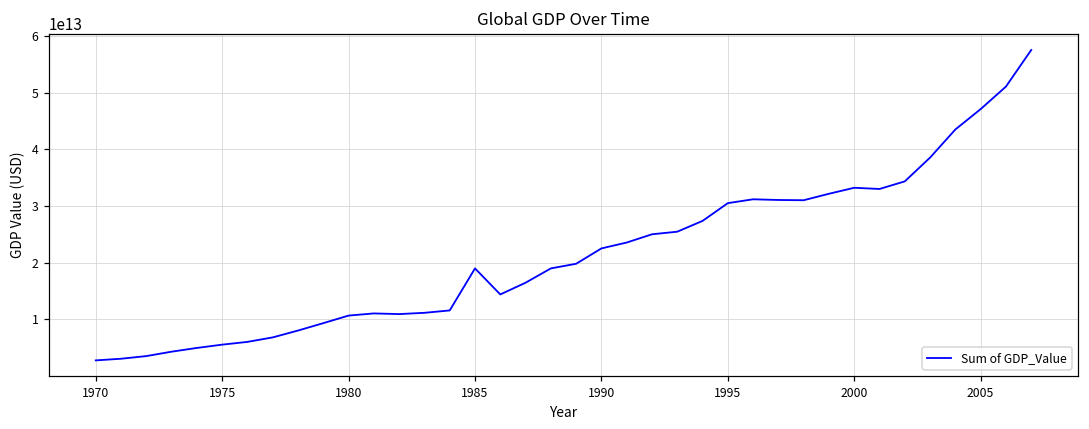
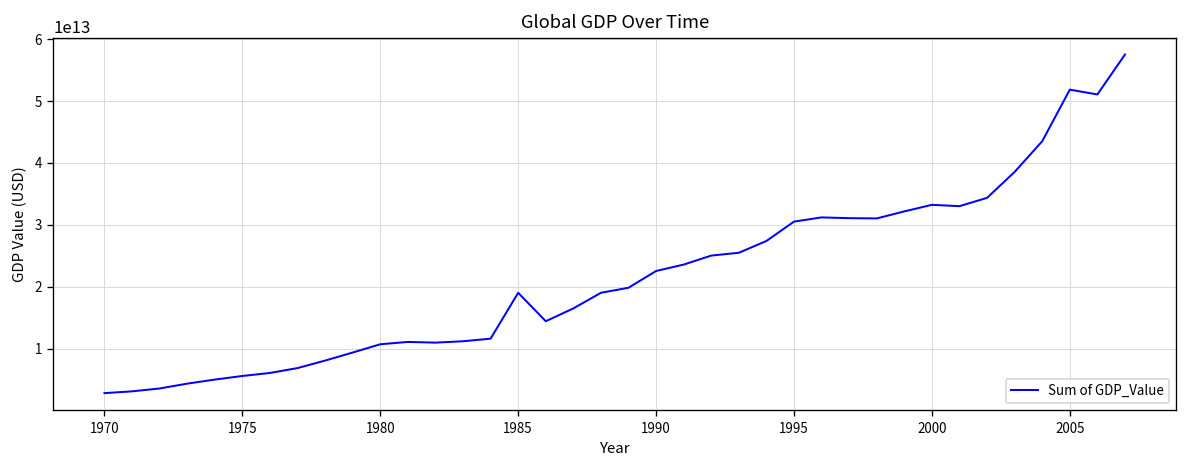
  {
    "1970": 3000000000000,
    "1975": 6000000000000,
    "1980": 11000000000000,
    "1985": 19000000000000,
    "1990": 23000000000000,
    "1995": 31000000000000,
    "2000": 33000000000000,
-   "2005": 47000000000000
+   "2005": 52000000000000
  }
